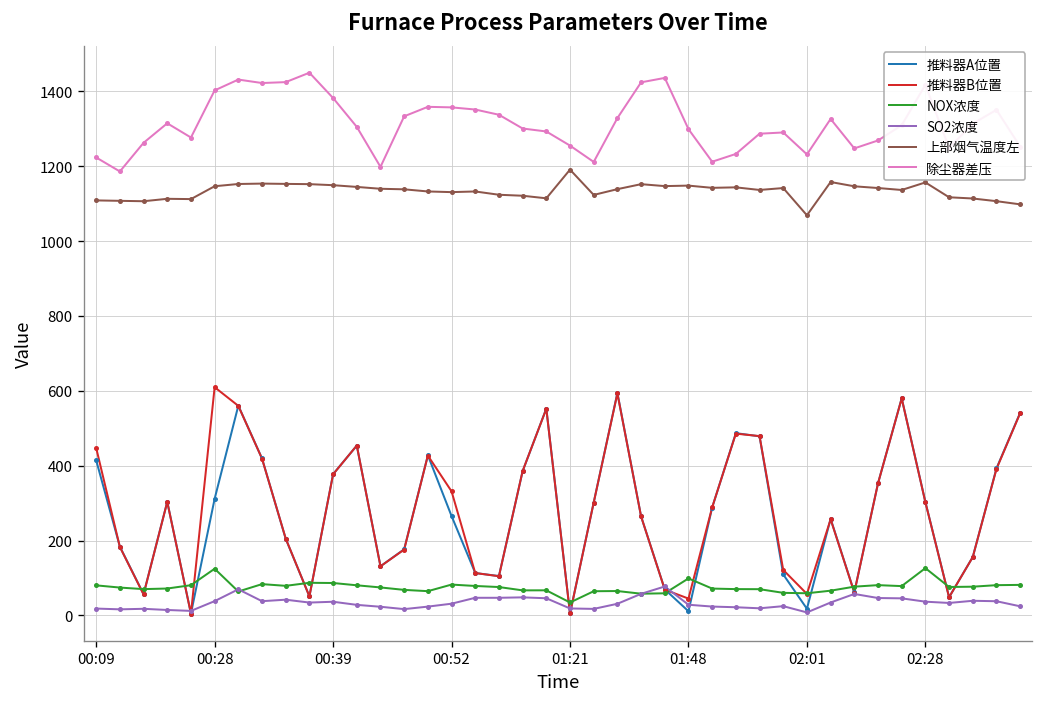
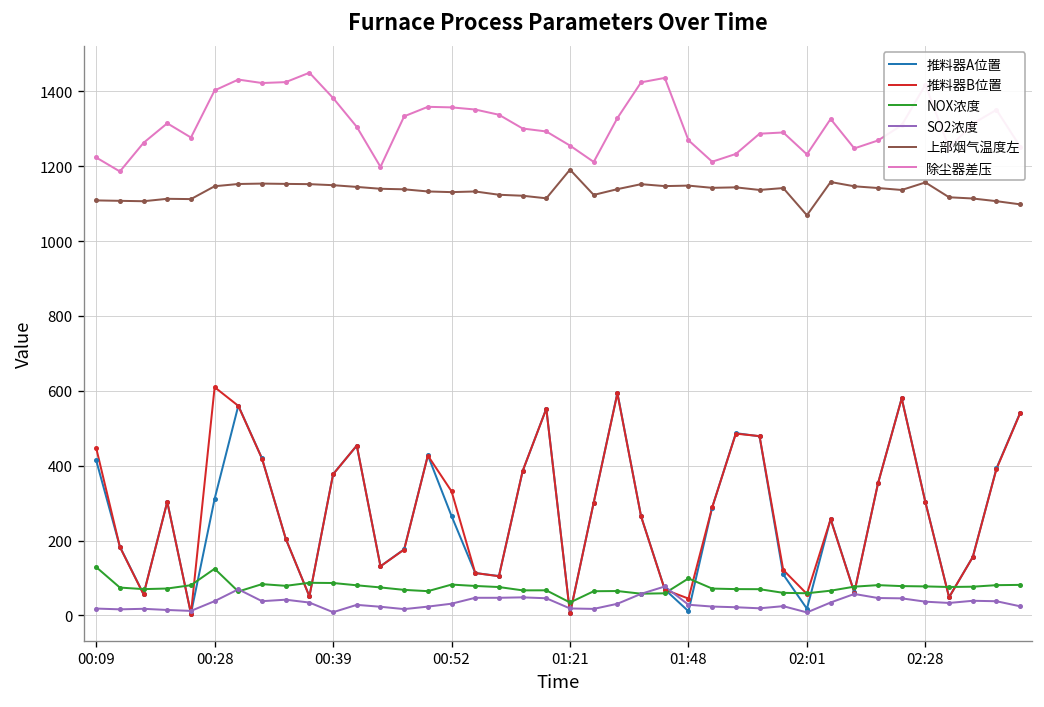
  {
    "推料器A位置": {
      "00:09": 410,
      "00:28": 310,
      "00:52": 270,
      "01:48": 10,
      "02:01": 20
    },
    "推料器B位置": {
      "00:09": 450,
      "00:28": 610,
      "00:52": 330,
      "01:48": 50
    },
    "NOX浓度": {
-     "00:09": 80,
+     "00:09": 130,
      "00:28": 120,
      "00:39": 90,
      "00:52": 80,
      "01:21": 30,
      "01:48": 100,
-     "02:28": 130
+     "02:28": 80
    },
    "SO2浓度": {
      "00:09": 20,
      "00:28": 40,
-     "00:39": 40,
+     "00:39": 10,
      "00:52": 30,
      "01:21": 20,
      "01:48": 30,
      "02:01": 10,
      "02:28": 40
    },
    "上部烟气温度左": {
      "00:09": 1110,
      "00:28": 1150,
      "00:39": 1150,
      "00:52": 1130,
      "01:21": 1190,
      "01:48": 1150,
      "02:01": 1070,
      "02:28": 1160
    },
    "除尘器差压": {
      "00:09": 1220,
      "00:28": 1400,
      "00:39": 1380,
      "00:52": 1360,
      "01:21": 1250,
-     "01:48": 1300,
+     "01:48": 1270,
      "02:01": 1230
    }
  }
